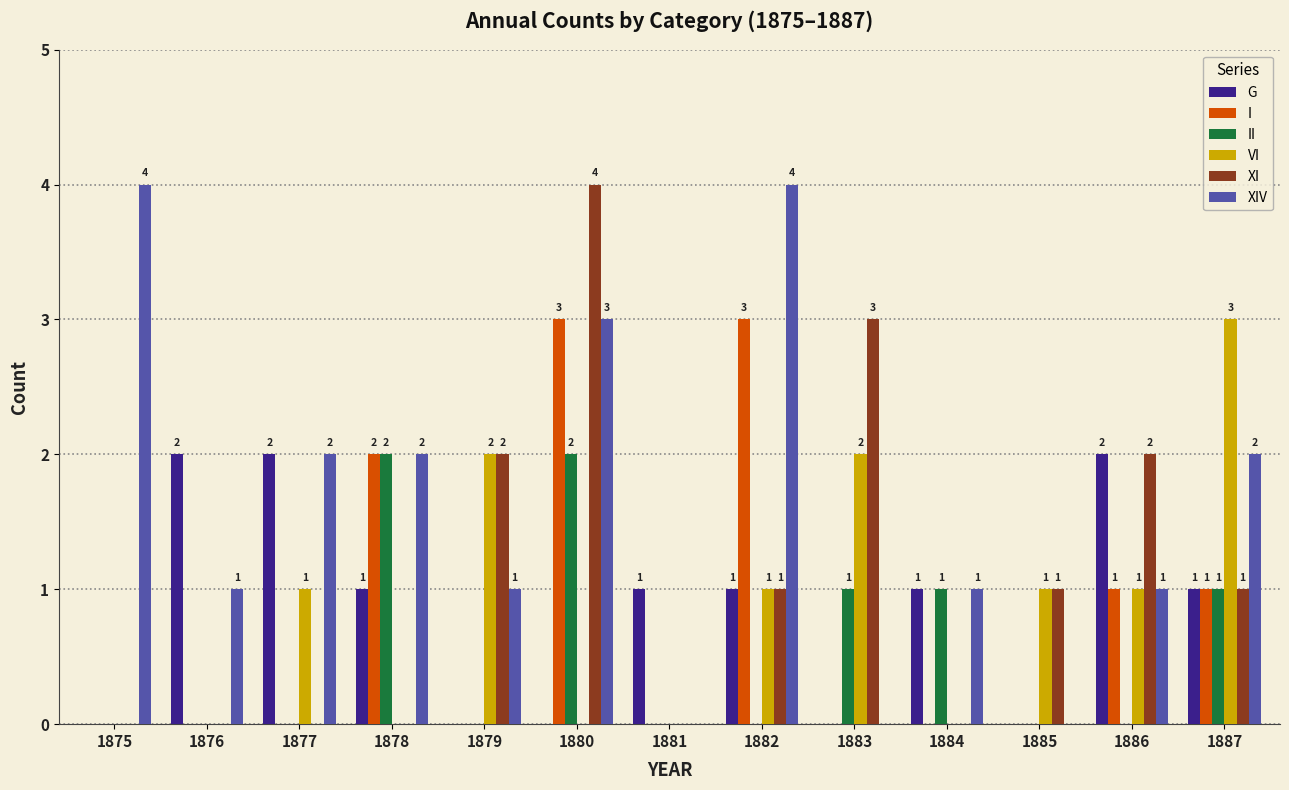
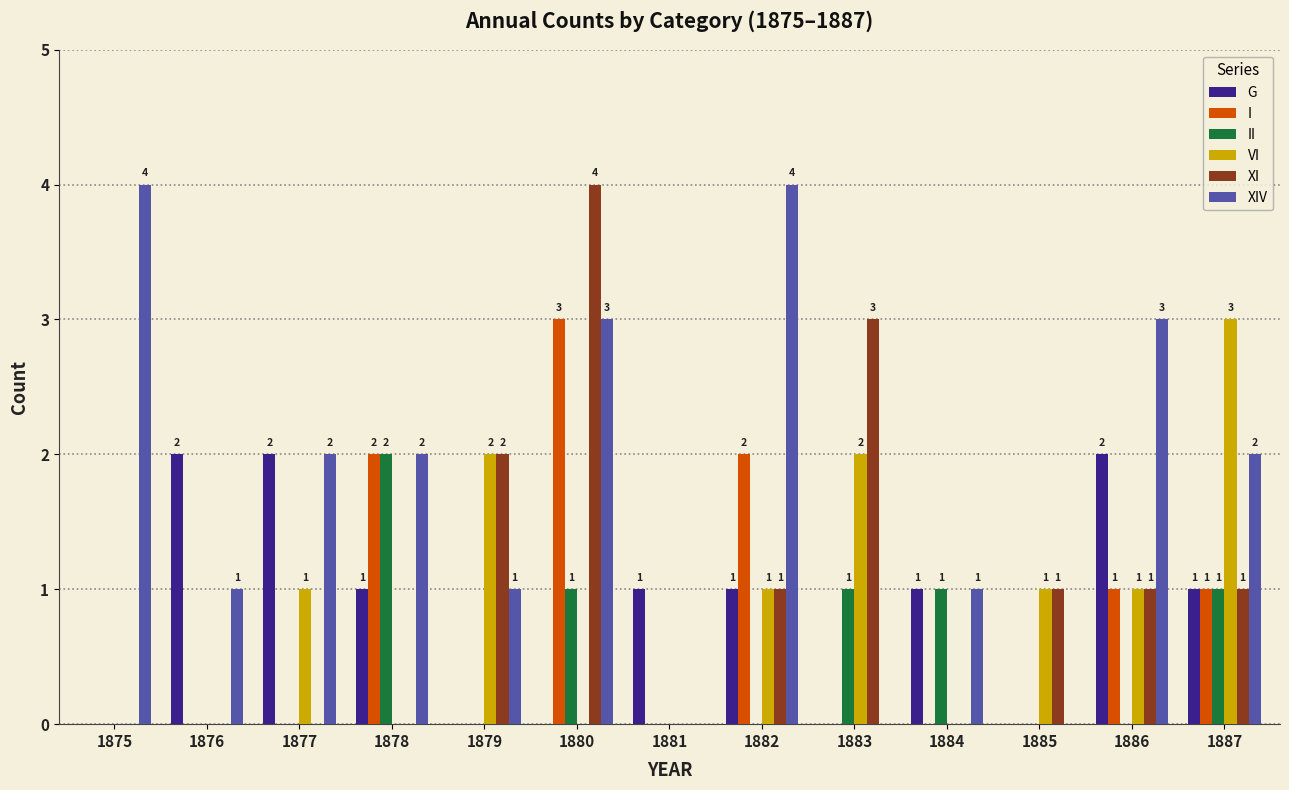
  {
    "G": {
      "1876": 2,
      "1877": 2,
      "1878": 1,
      "1881": 1,
      "1882": 1,
      "1884": 1,
      "1886": 2,
      "1887": 1
    },
    "I": {
      "1878": 2,
      "1880": 3,
-     "1882": 3,
+     "1882": 2,
      "1886": 1,
      "1887": 1
    },
    "II": {
      "1878": 2,
-     "1880": 2,
+     "1880": 1,
      "1883": 1,
      "1884": 1,
      "1887": 1
    },
    "VI": {
      "1877": 1,
      "1879": 2,
      "1882": 1,
      "1883": 2,
      "1885": 1,
      "1886": 1,
      "1887": 3
    },
    "XI": {
      "1879": 2,
      "1880": 4,
      "1882": 1,
      "1883": 3,
      "1885": 1,
-     "1886": 2,
+     "1886": 1,
      "1887": 1
    },
    "XIV": {
      "1875": 4,
      "1876": 1,
      "1877": 2,
      "1878": 2,
      "1879": 1,
      "1880": 3,
      "1882": 4,
      "1884": 1,
-     "1886": 1,
+     "1886": 3,
      "1887": 2
    }
  }
